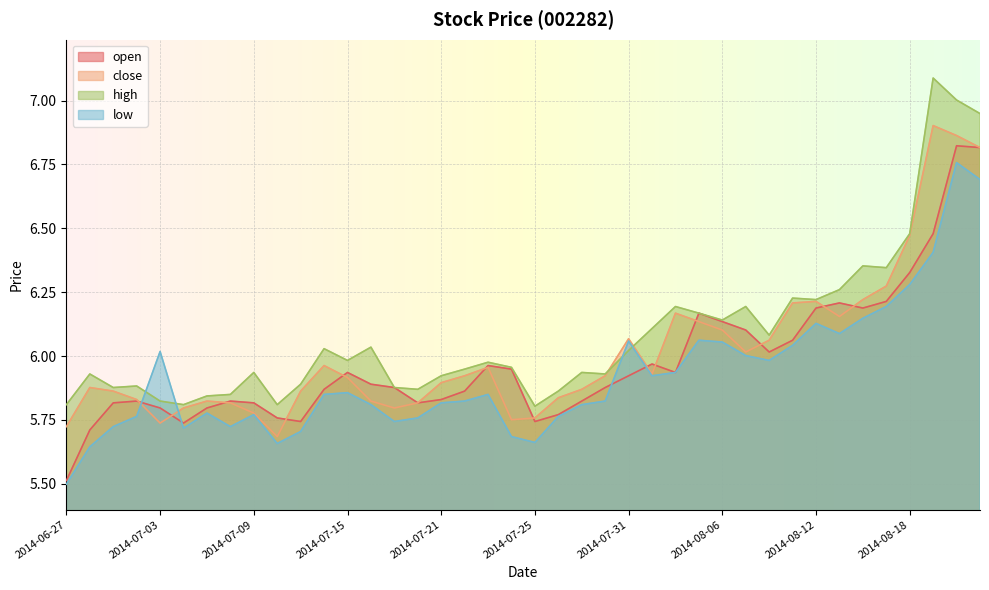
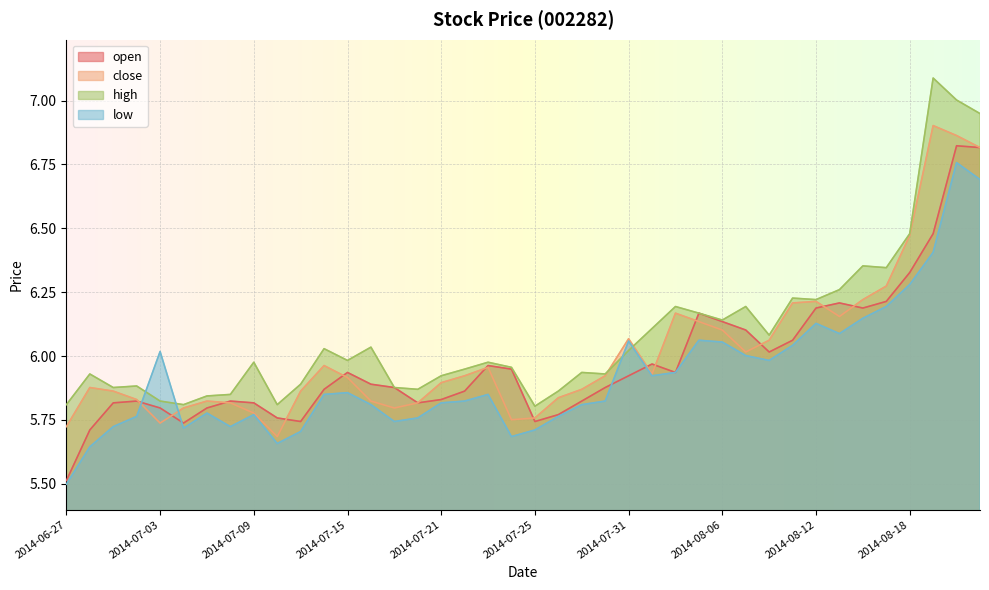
  {
    "open": {
      "2014-06-27": 5.51,
      "2014-07-03": 5.80,
      "2014-07-09": 5.82,
      "2014-07-15": 5.94,
      "2014-07-21": 5.83,
      "2014-07-25": 5.74,
      "2014-07-31": 5.92,
      "2014-08-12": 6.19,
      "2014-08-18": 6.33
    },
    "close": {
      "2014-06-27": 5.72,
      "2014-07-03": 5.74,
      "2014-07-15": 5.92,
      "2014-07-21": 5.90,
      "2014-07-25": 5.76,
      "2014-08-06": 6.10
    },
    "high": {
      "2014-06-27": 5.81,
      "2014-07-03": 5.82,
-     "2014-07-09": 5.94,
+     "2014-07-09": 5.98,
      "2014-07-15": 5.98,
      "2014-07-21": 5.92,
      "2014-07-25": 5.80,
      "2014-07-31": 6.02
    },
    "low": {
      "2014-06-27": 5.50,
      "2014-07-03": 6.02,
      "2014-07-15": 5.86,
      "2014-07-21": 5.82,
-     "2014-07-25": 5.66,
+     "2014-07-25": 5.71,
      "2014-08-06": 6.06,
      "2014-08-12": 6.13,
      "2014-08-18": 6.28
    }
  }
